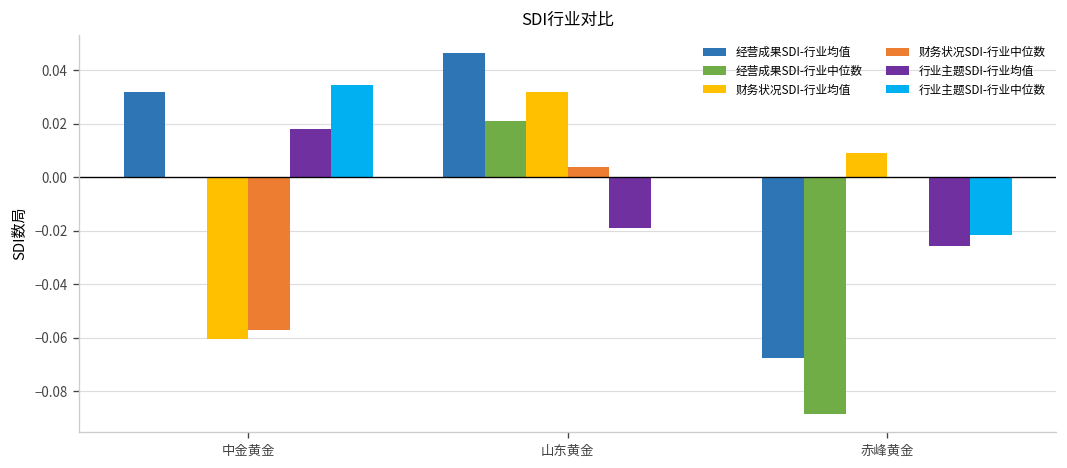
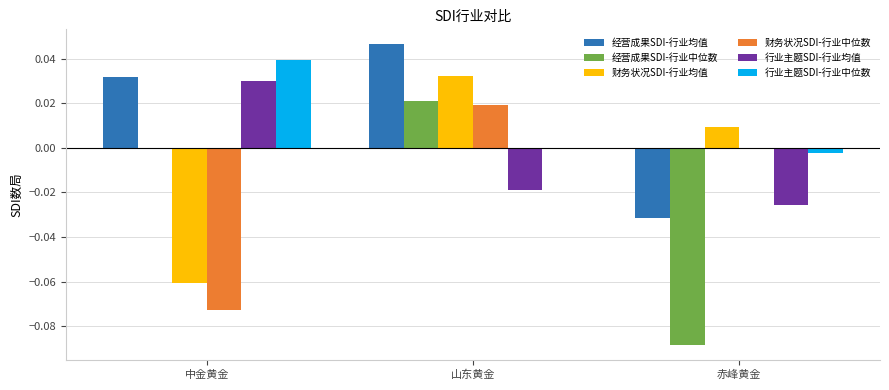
  {
    "经营成果SDI-行业均值": {
      "中金黄金": 0.032,
      "山东黄金": 0.046,
-     "赤峰黄金": -0.067
+     "赤峰黄金": -0.031
    },
    "经营成果SDI-行业中位数": {
      "中金黄金": 0.000,
      "山东黄金": 0.021,
      "赤峰黄金": -0.088
    },
    "财务状况SDI-行业均值": {
      "中金黄金": -0.060,
      "山东黄金": 0.032,
      "赤峰黄金": 0.009
    },
    "财务状况SDI-行业中位数": {
-     "中金黄金": -0.057,
-     "山东黄金": 0.004,
+     "中金黄金": -0.073,
+     "山东黄金": 0.019,
      "赤峰黄金": 0.000
    },
    "行业主题SDI-行业均值": {
-     "中金黄金": 0.018,
+     "中金黄金": 0.030,
      "山东黄金": -0.019,
      "赤峰黄金": -0.026
    },
    "行业主题SDI-行业中位数": {
-     "中金黄金": 0.034,
+     "中金黄金": 0.040,
      "山东黄金": 0.000,
-     "赤峰黄金": -0.021
+     "赤峰黄金": -0.002
    }
  }
